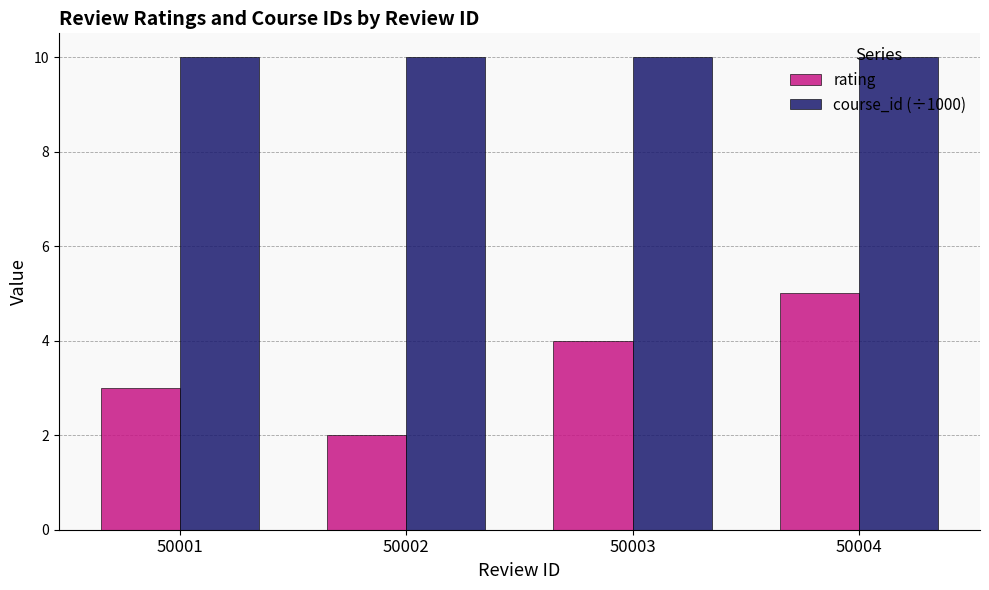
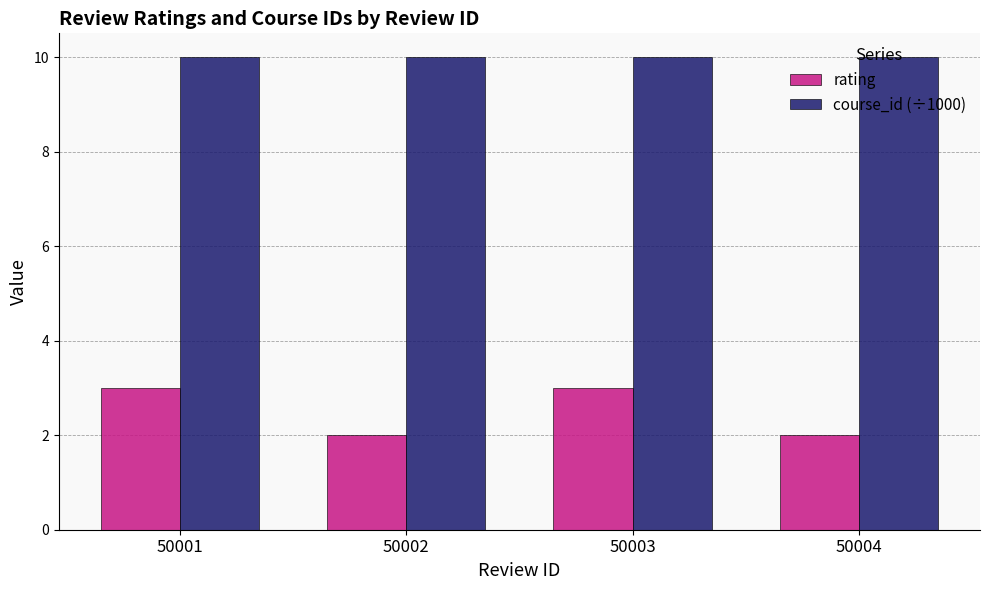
  {
    "rating": {
      "50001": 3,
      "50002": 2,
-     "50003": 4,
-     "50004": 5
+     "50003": 3,
+     "50004": 2
    },
    "course_id (÷1000)": {
      "50001": 10,
      "50002": 10,
      "50003": 10,
      "50004": 10
    }
  }
